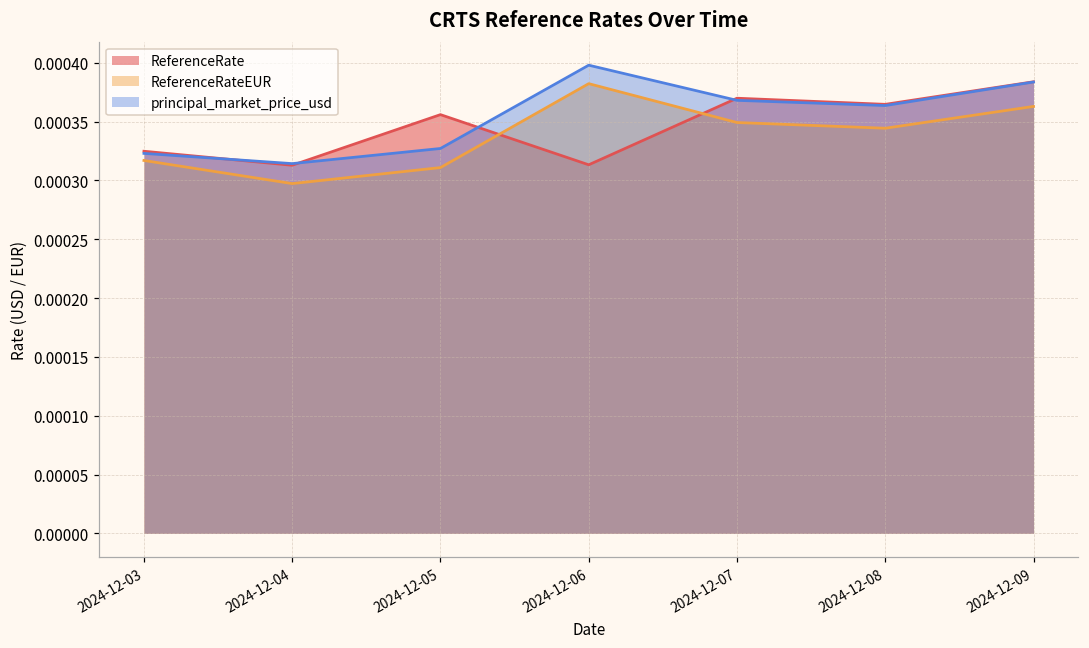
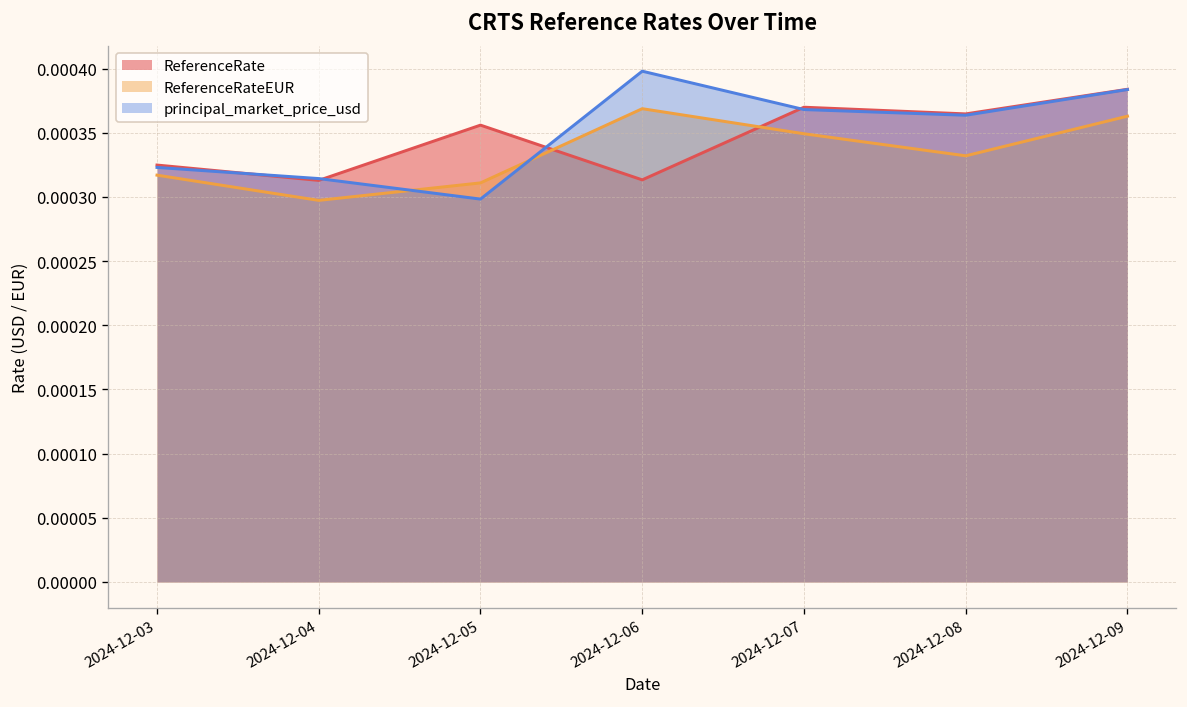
  {
    "ReferenceRate": {
      "2024-12-05": 0.000356,
      "2024-12-06": 0.000313
    },
    "ReferenceRateEUR": {
      "2024-12-03": 0.000317,
      "2024-12-04": 0.000297,
      "2024-12-05": 0.000311,
-     "2024-12-06": 0.000382,
+     "2024-12-06": 0.000369,
      "2024-12-07": 0.000349,
-     "2024-12-08": 0.000344,
+     "2024-12-08": 0.000332,
      "2024-12-09": 0.000363
    },
    "principal_market_price_usd": {
-     "2024-12-05": 0.000327,
+     "2024-12-05": 0.000298,
      "2024-12-06": 0.000398
    }
  }
